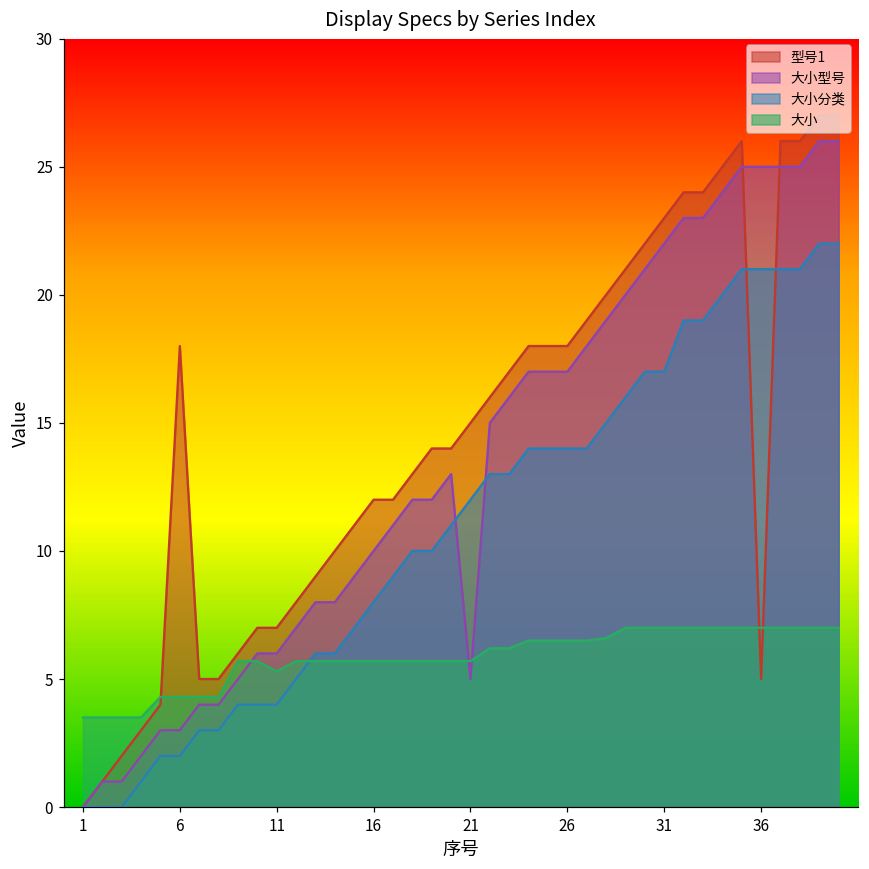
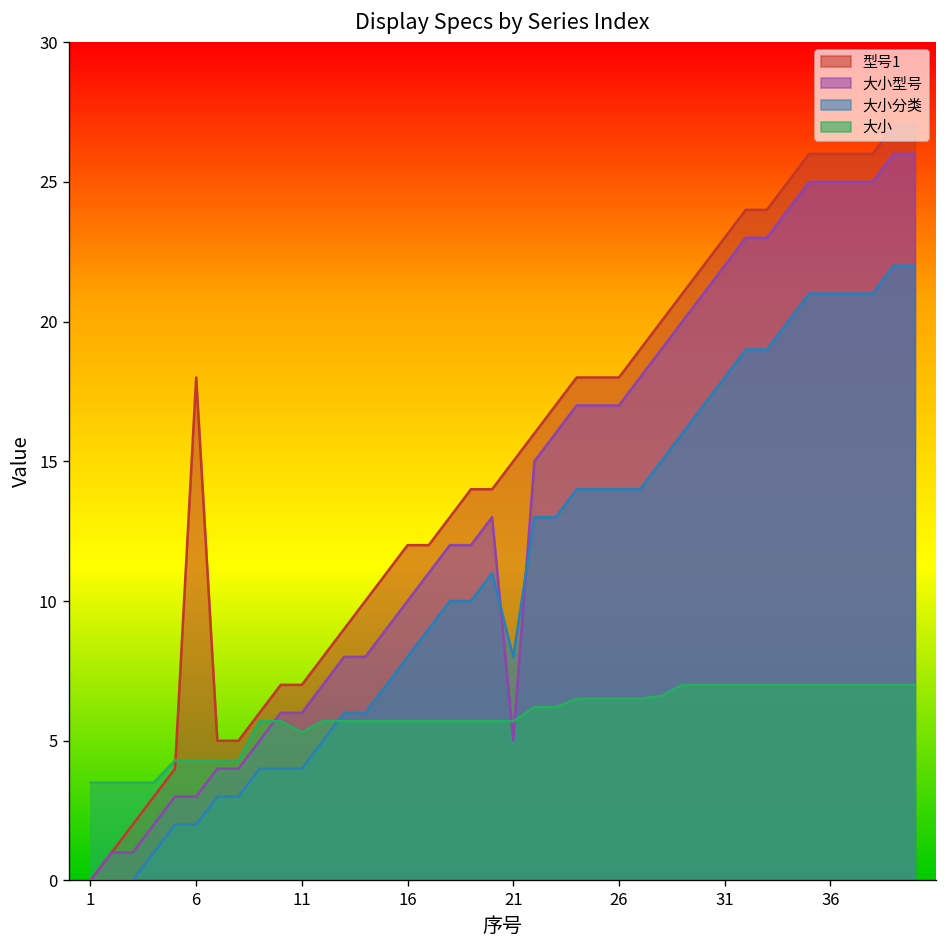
  {
    "型号1": {
      "6": 18,
      "11": 7,
      "16": 12,
      "21": 15,
      "26": 18,
      "31": 23,
-     "36": 5
+     "36": 26
    },
    "大小型号": {
      "6": 3,
      "11": 6,
      "16": 10,
      "21": 5,
      "26": 17,
      "31": 22,
      "36": 25
    },
    "大小分类": {
      "6": 2,
      "11": 4,
      "16": 8,
-     "21": 12,
+     "21": 8,
      "26": 14,
-     "31": 17,
+     "31": 18,
      "36": 21
    },
    "大小": {
      "1": 3.5,
      "6": 4.3,
      "11": 5.3,
      "16": 5.7,
      "21": 5.7,
      "26": 6.5,
      "31": 7,
      "36": 7
    }
  }
